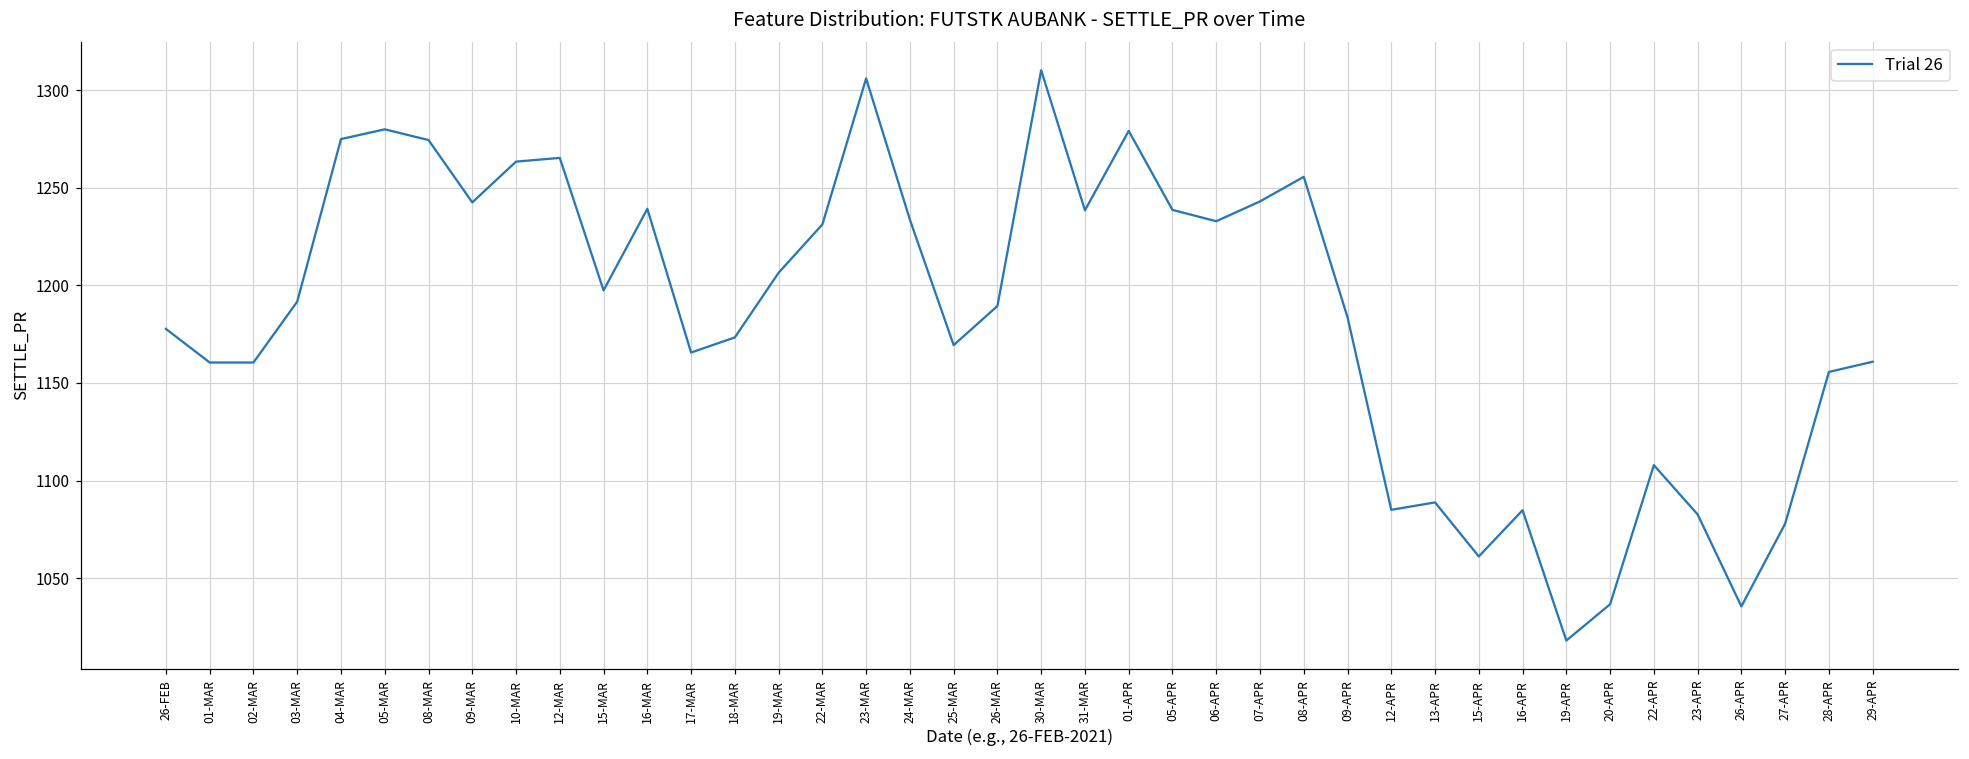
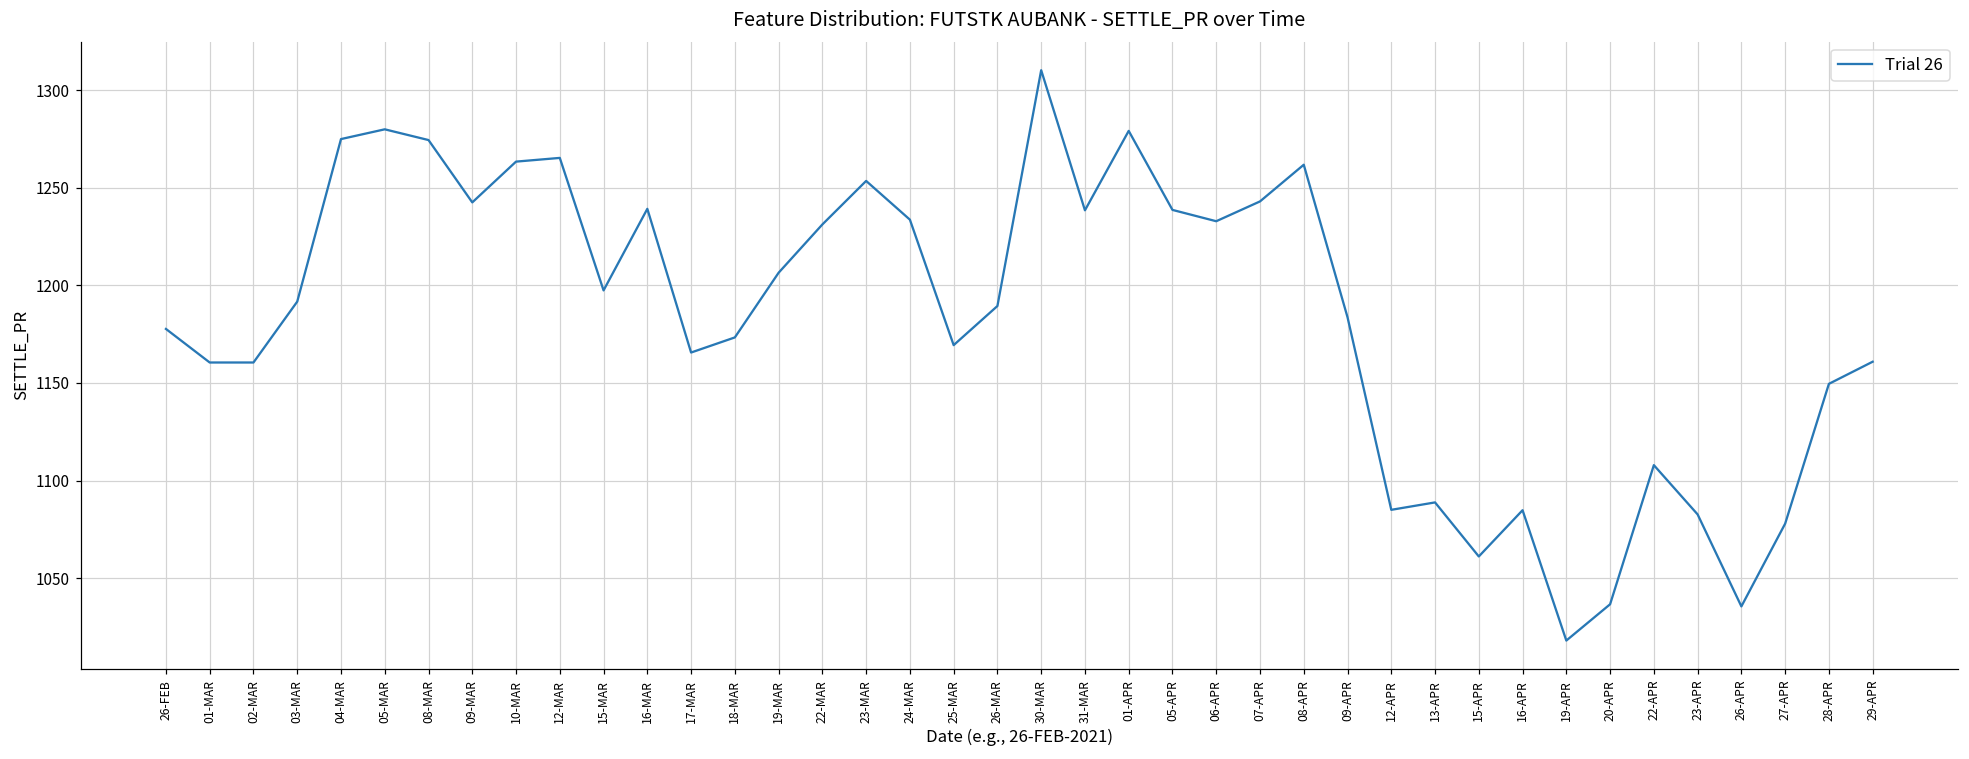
  {
    "26-FEB": 1178,
    "01-MAR": 1161,
    "02-MAR": 1161,
    "03-MAR": 1192,
    "04-MAR": 1275,
    "05-MAR": 1280,
    "08-MAR": 1275,
    "09-MAR": 1243,
    "10-MAR": 1263,
    "12-MAR": 1265,
    "15-MAR": 1197,
    "16-MAR": 1239,
    "17-MAR": 1166,
    "18-MAR": 1173,
    "19-MAR": 1207,
    "22-MAR": 1231,
-   "23-MAR": 1306,
+   "23-MAR": 1254,
    "24-MAR": 1234,
    "25-MAR": 1169,
    "26-MAR": 1189,
    "30-MAR": 1310,
    "31-MAR": 1239,
    "01-APR": 1279,
    "05-APR": 1239,
    "06-APR": 1233,
    "07-APR": 1243,
-   "08-APR": 1256,
+   "08-APR": 1262,
    "09-APR": 1184,
    "12-APR": 1085,
    "13-APR": 1089,
    "15-APR": 1061,
    "16-APR": 1085,
    "19-APR": 1018,
    "20-APR": 1037,
    "22-APR": 1108,
    "23-APR": 1083,
    "26-APR": 1036,
    "27-APR": 1078,
-   "28-APR": 1156,
+   "28-APR": 1150,
    "29-APR": 1161
  }
